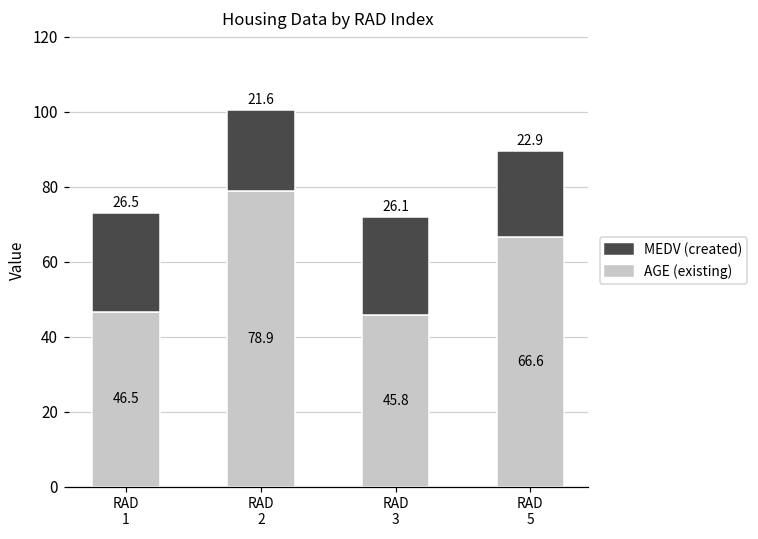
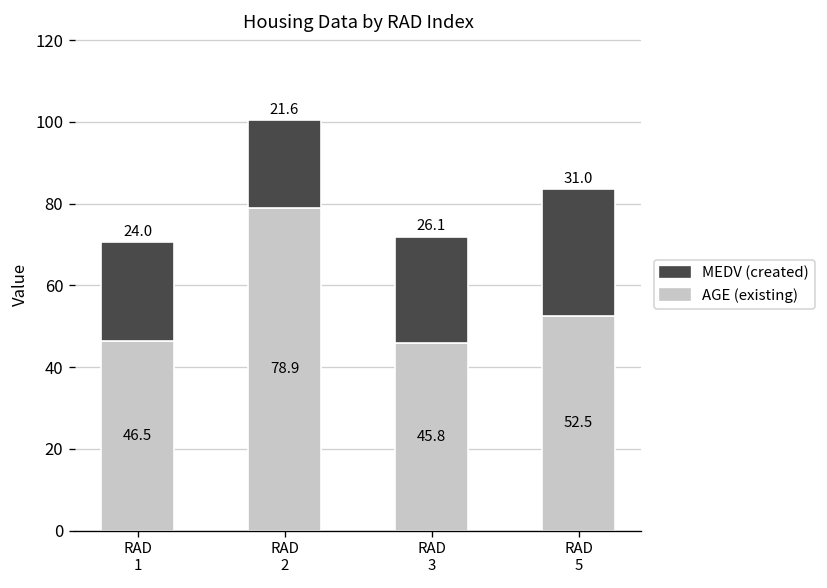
  {
    "AGE (existing)": {
      "RAD 1": 46.5,
      "RAD 2": 78.9,
      "RAD 3": 45.8,
-     "RAD 5": 66.6
+     "RAD 5": 52.5
    },
    "MEDV (created)": {
-     "RAD 1": 26.5,
+     "RAD 1": 24.0,
      "RAD 2": 21.6,
      "RAD 3": 26.1,
-     "RAD 5": 22.9
+     "RAD 5": 31.0
    }
  }
